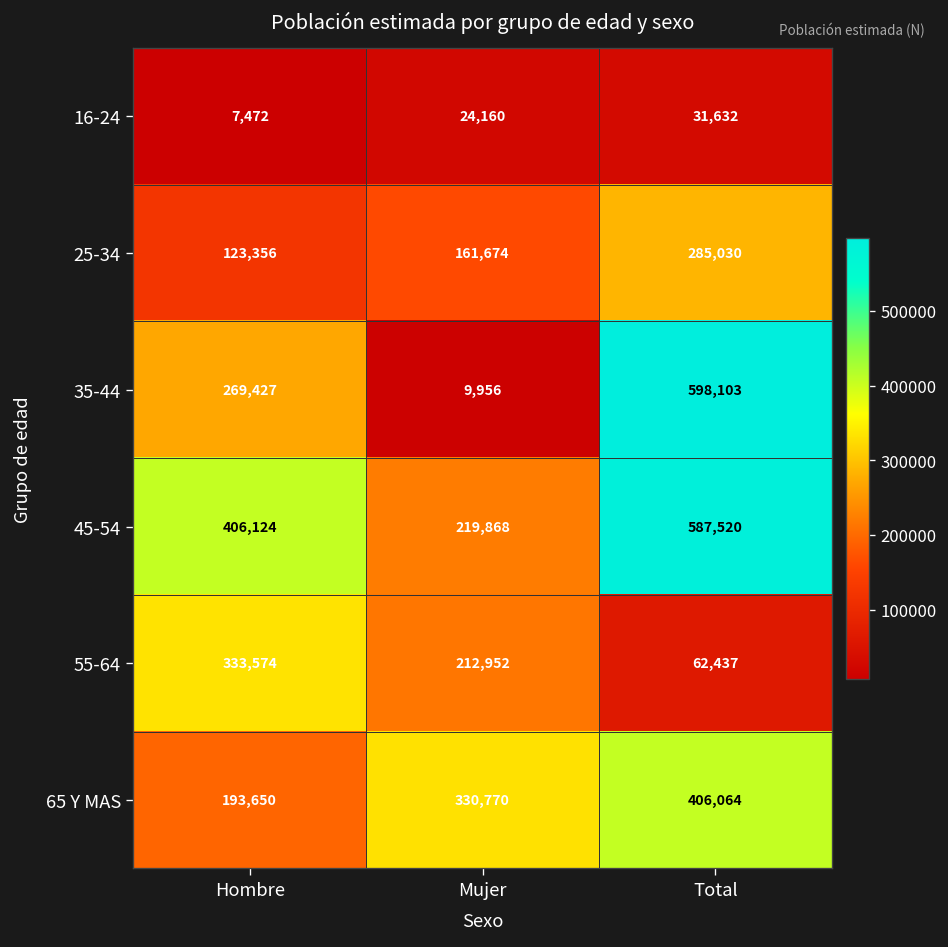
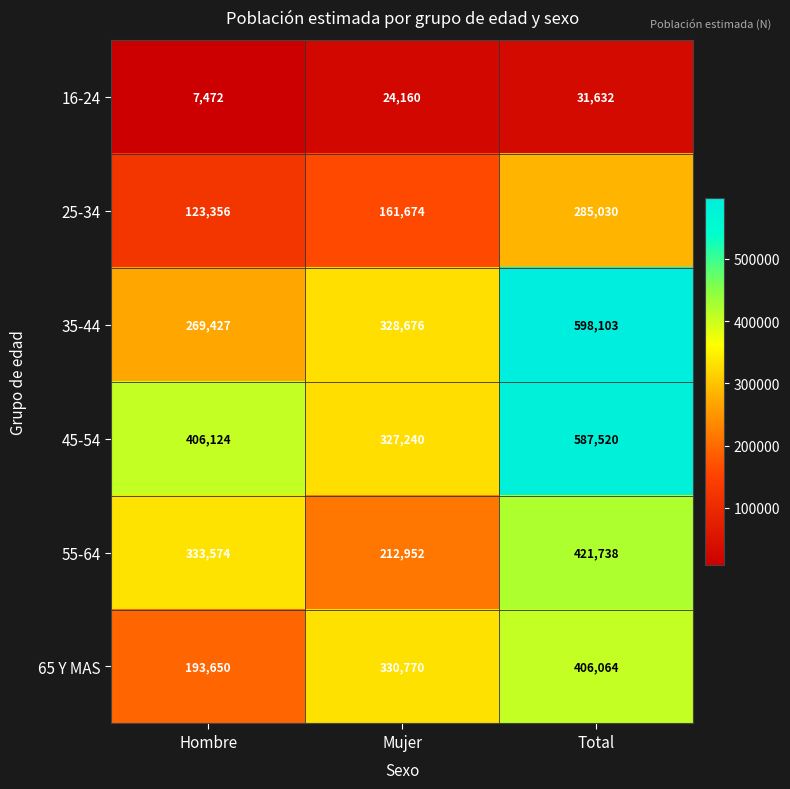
  {
    "16-24": {
      "Hombre": "7,472",
      "Mujer": "24,160",
      "Total": "31,632"
    },
    "25-34": {
      "Hombre": "123,356",
      "Mujer": "161,674",
      "Total": "285,030"
    },
    "35-44": {
      "Hombre": "269,427",
-     "Mujer": "9,956",
+     "Mujer": "328,676",
      "Total": "598,103"
    },
    "45-54": {
      "Hombre": "406,124",
-     "Mujer": "219,868",
+     "Mujer": "327,240",
      "Total": "587,520"
    },
    "55-64": {
      "Hombre": "333,574",
      "Mujer": "212,952",
-     "Total": "62,437"
+     "Total": "421,738"
    },
    "65 Y MAS": {
      "Hombre": "193,650",
      "Mujer": "330,770",
      "Total": "406,064"
    }
  }
